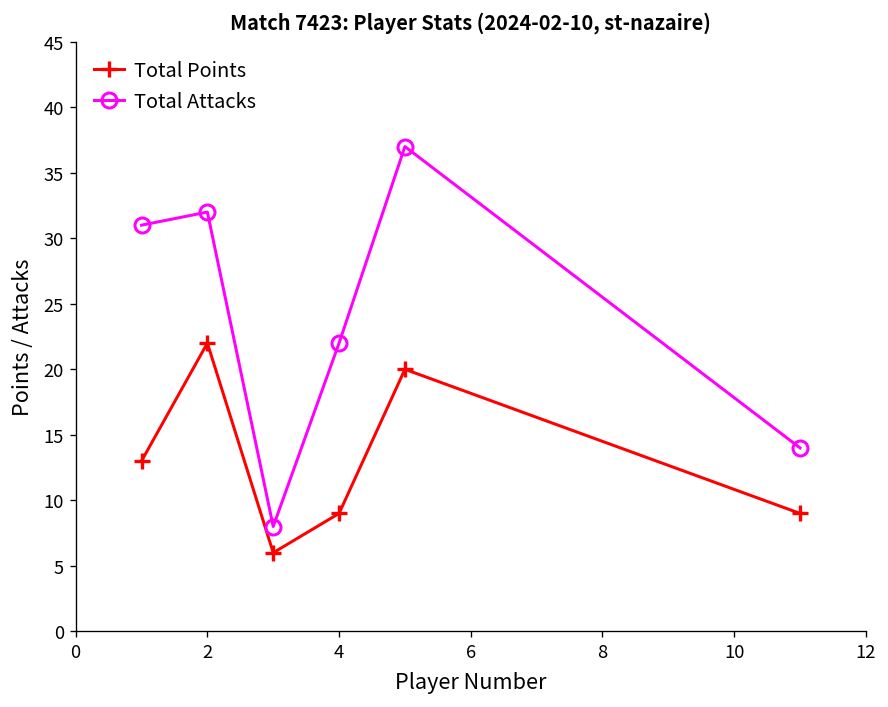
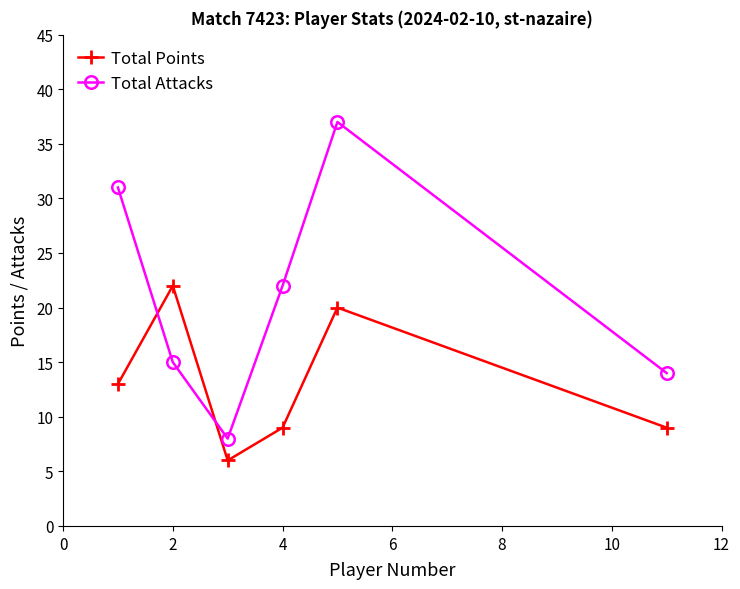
  {
    "Total Points": {
      "2": 22,
      "4": 9
    },
    "Total Attacks": {
-     "2": 32,
+     "2": 15,
      "4": 22
    }
  }
